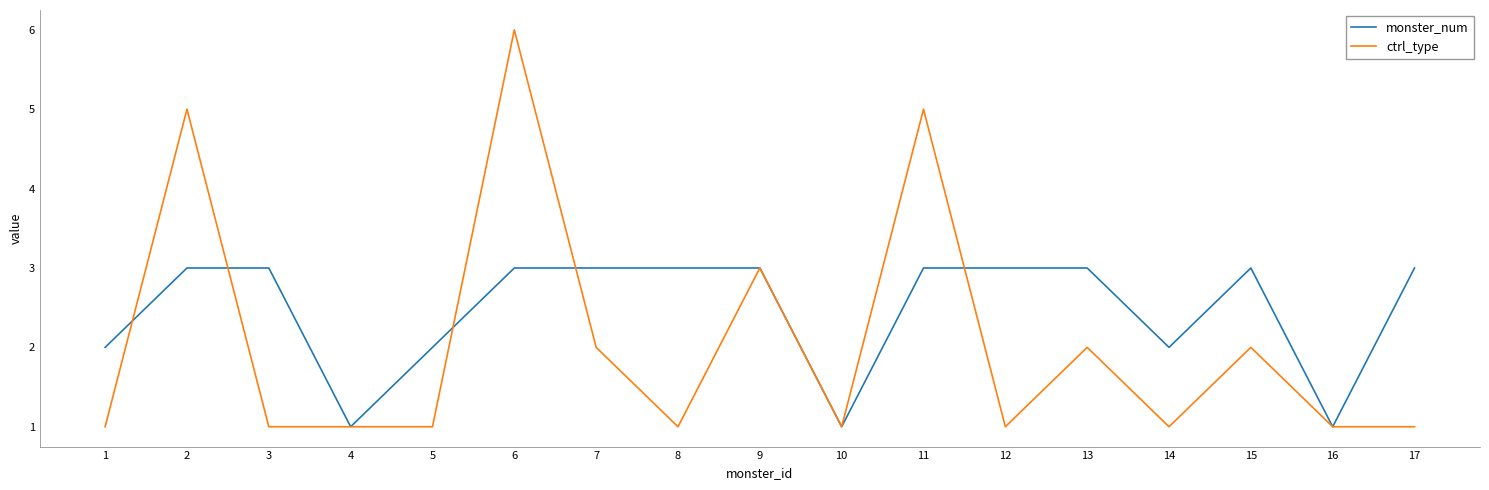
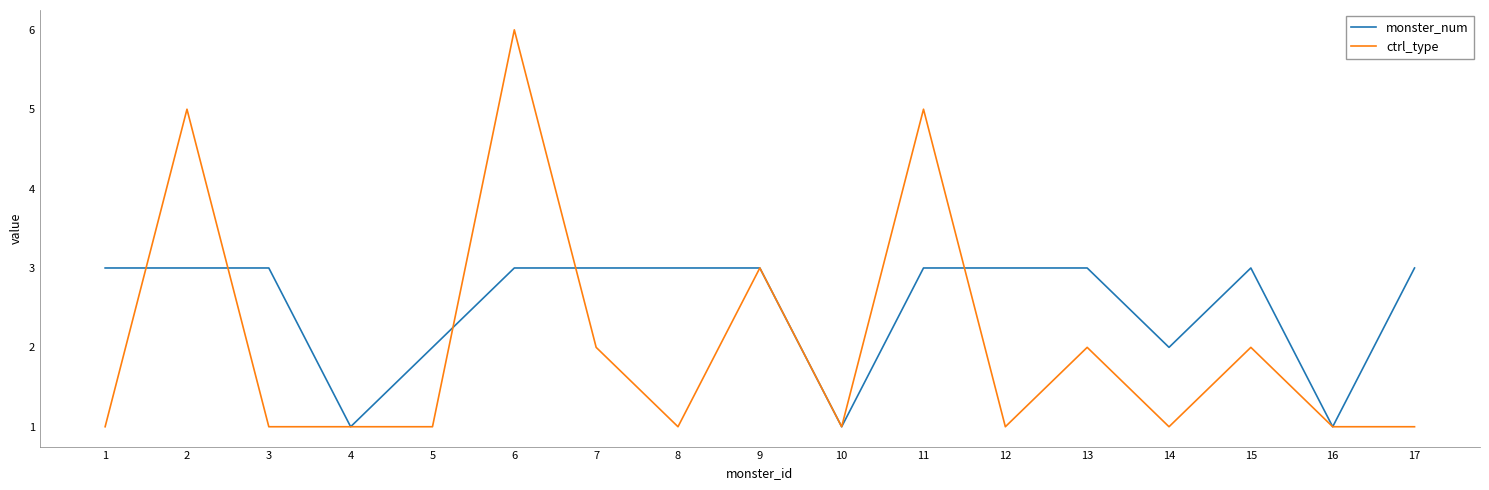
  {
    "monster_num": {
-     "1": 2,
+     "1": 3,
      "2": 3,
      "3": 3,
      "5": 2,
      "6": 3,
      "7": 3,
      "8": 3,
      "11": 3,
      "12": 3,
      "13": 3,
      "14": 2,
      "15": 3,
      "17": 3
    },
    "ctrl_type": {
      "1": 1,
      "2": 5,
      "3": 1,
      "5": 1,
      "6": 6,
      "7": 2,
      "8": 1,
      "11": 5,
      "12": 1,
      "13": 2,
      "14": 1,
      "15": 2,
      "17": 1
    }
  }
